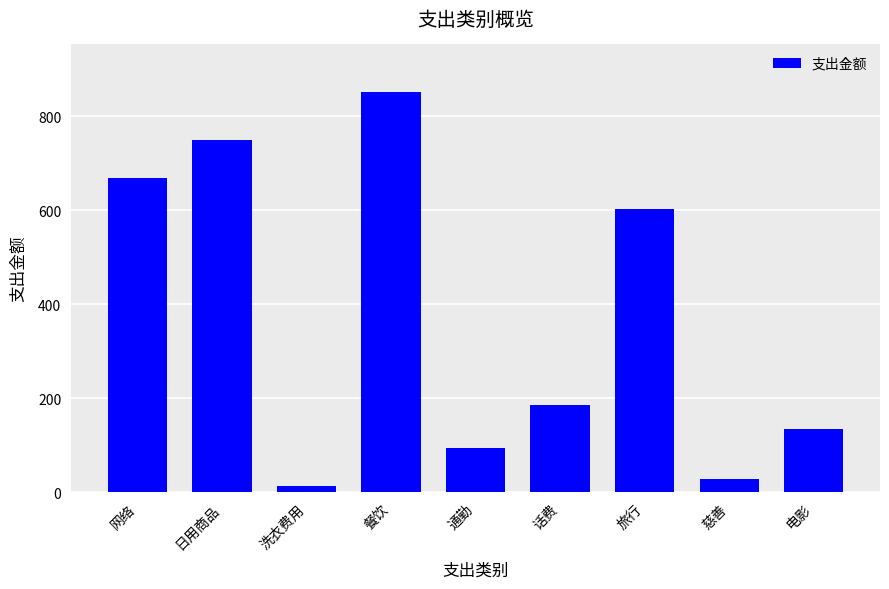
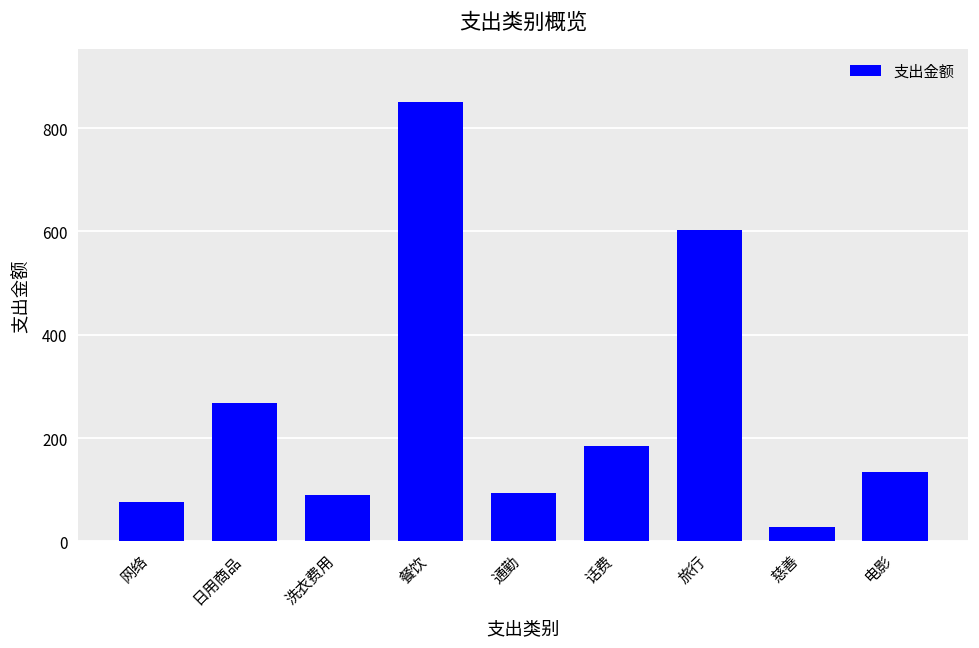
  {
-   "网络": 670,
-   "日用商品": 750,
-   "洗衣费用": 10,
+   "网络": 80,
+   "日用商品": 270,
+   "洗衣费用": 90,
    "餐饮": 850,
    "通勤": 90,
    "话费": 190,
    "旅行": 600,
    "慈善": 30,
    "电影": 130
  }
